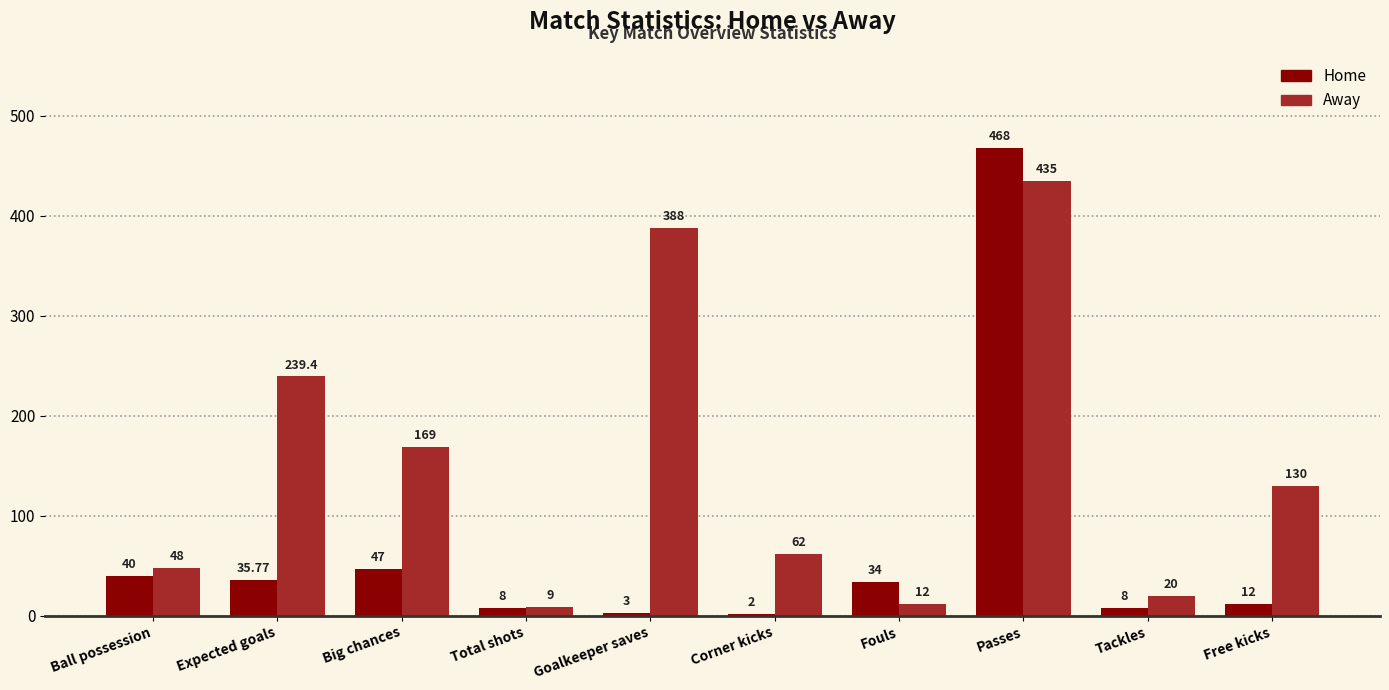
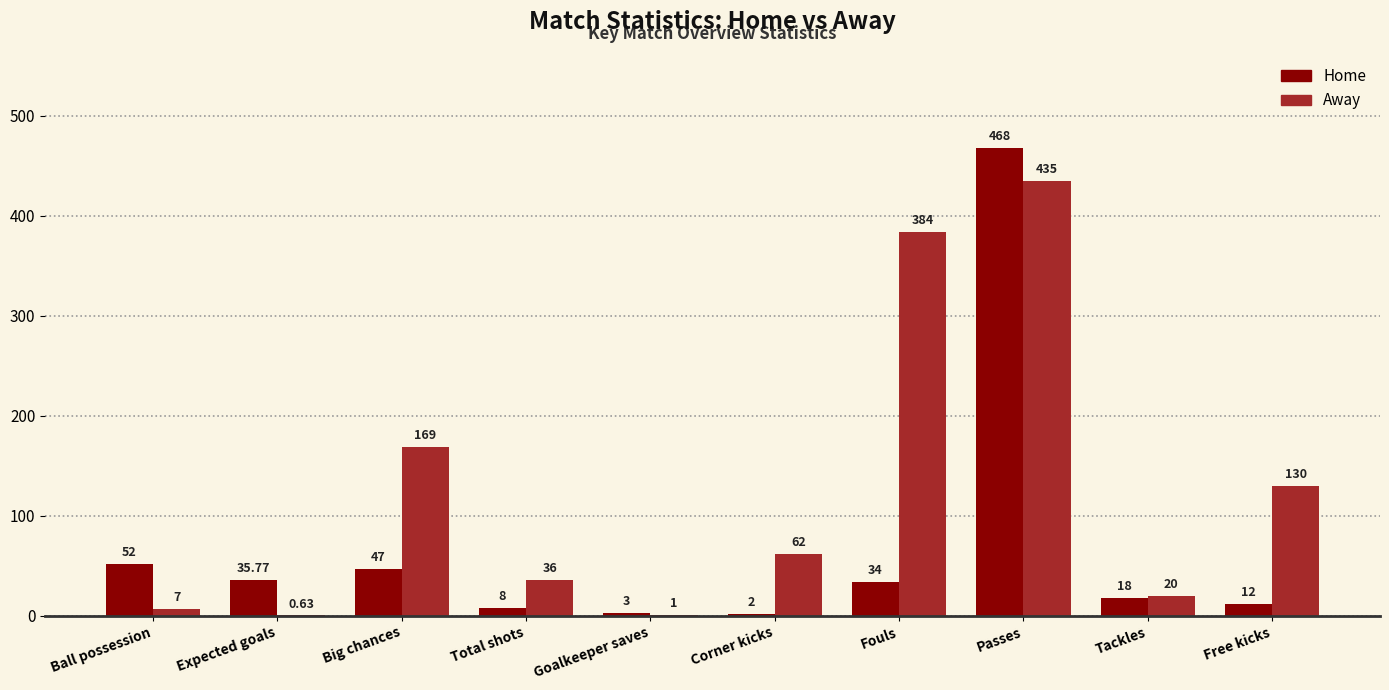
  {
    "Home": {
-     "Ball possession": 40,
+     "Ball possession": 52,
      "Expected goals": 35.77,
      "Big chances": 47,
      "Total shots": 8,
      "Goalkeeper saves": 3,
      "Corner kicks": 2,
      "Fouls": 34,
      "Passes": 468,
-     "Tackles": 8,
+     "Tackles": 18,
      "Free kicks": 12
    },
    "Away": {
-     "Ball possession": 48,
-     "Expected goals": 239.4,
+     "Ball possession": 7,
+     "Expected goals": 0.63,
      "Big chances": 169,
-     "Total shots": 9,
-     "Goalkeeper saves": 388,
+     "Total shots": 36,
+     "Goalkeeper saves": 1,
      "Corner kicks": 62,
-     "Fouls": 12,
+     "Fouls": 384,
      "Passes": 435,
      "Tackles": 20,
      "Free kicks": 130
    }
  }
